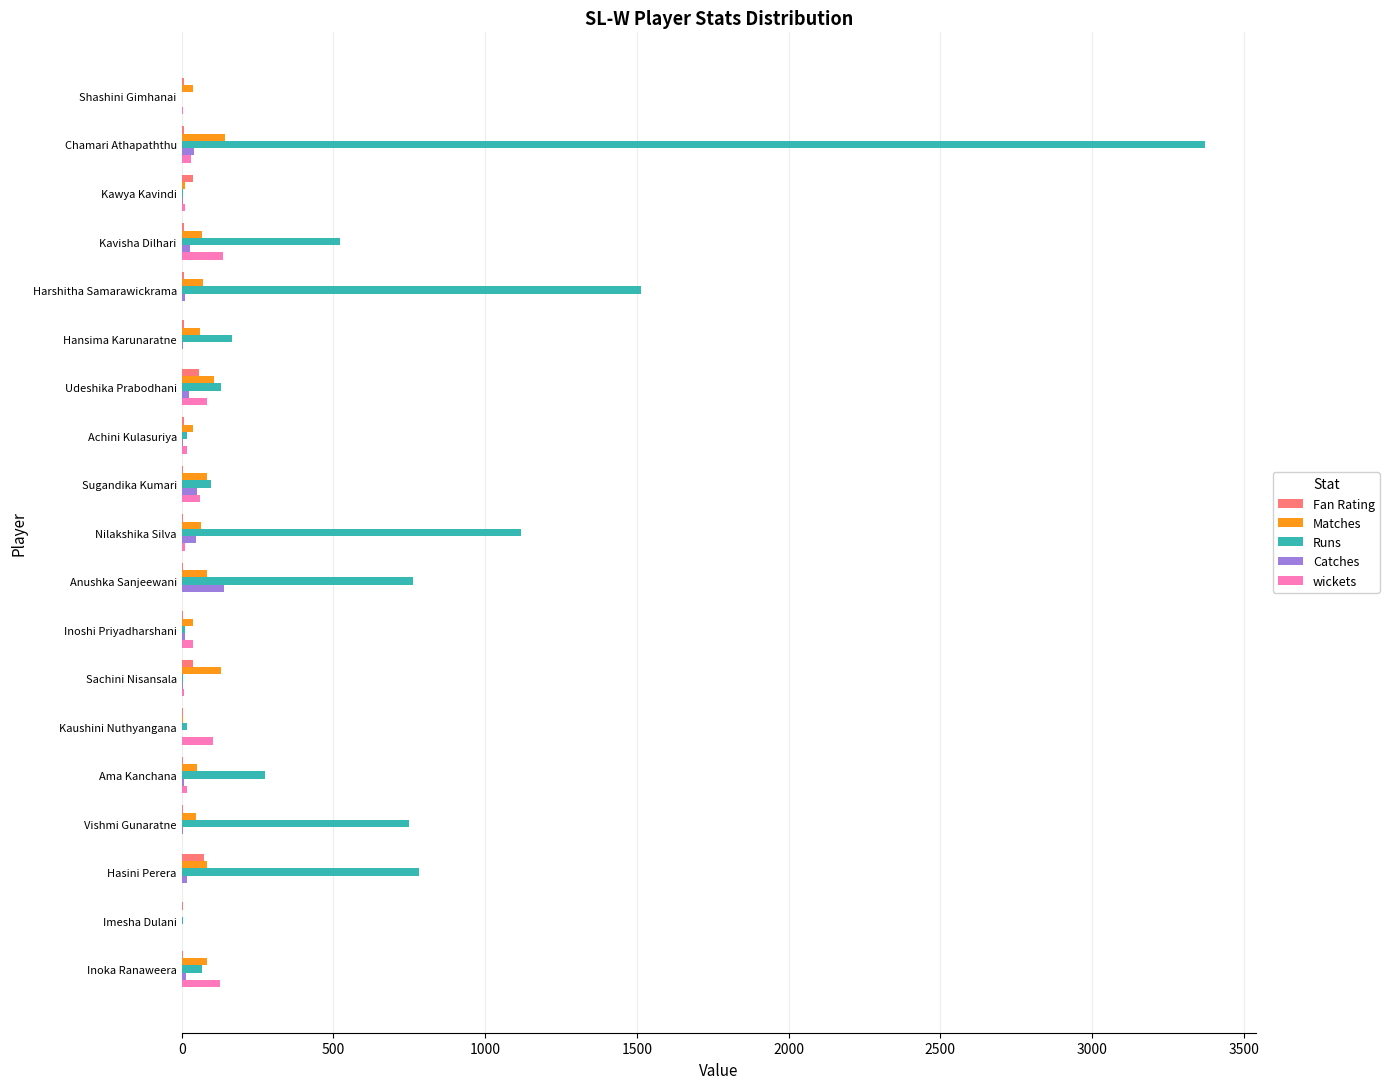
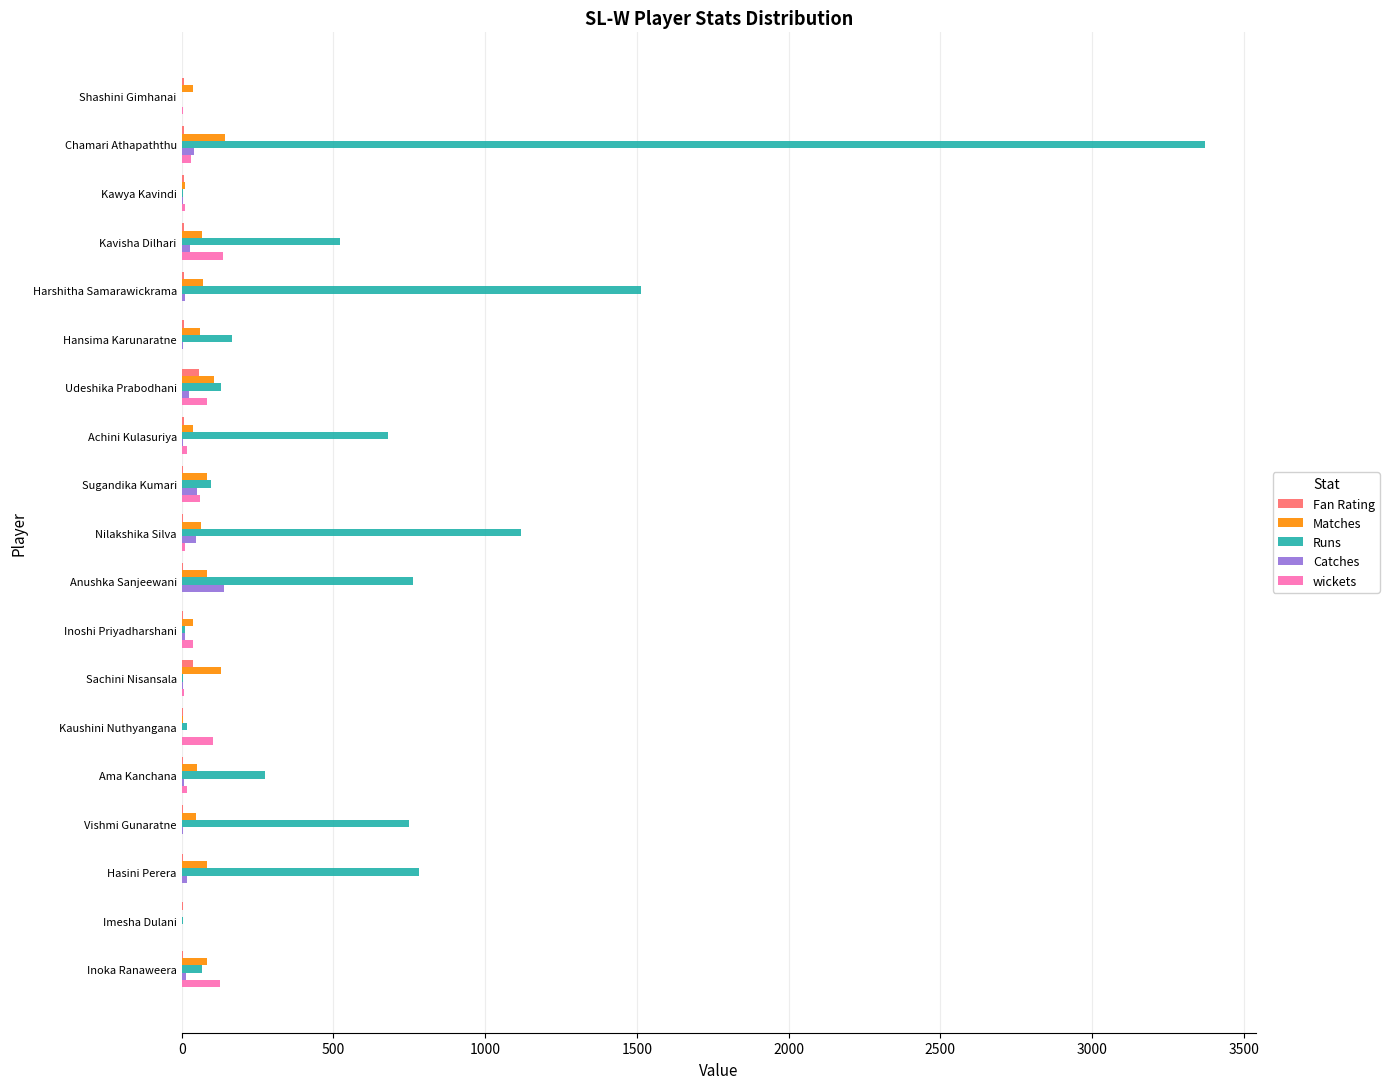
  {
    "Fan Rating": {
-     "Kawya Kavindi": 40,
+     "Kawya Kavindi": 10,
      "Udeshika Prabodhani": 60,
      "Sachini Nisansala": 40,
-     "Hasini Perera": 80
+     "Hasini Perera": 0
    },
    "Matches": {
      "Shashini Gimhanai": 40,
      "Chamari Athapaththu": 140,
      "Kawya Kavindi": 10,
      "Kavisha Dilhari": 70,
      "Harshitha Samarawickrama": 70,
      "Hansima Karunaratne": 60,
      "Udeshika Prabodhani": 110,
      "Achini Kulasuriya": 40,
      "Sugandika Kumari": 90,
      "Nilakshika Silva": 70,
      "Anushka Sanjeewani": 80,
      "Inoshi Priyadharshani": 40,
      "Sachini Nisansala": 130,
      "Ama Kanchana": 50,
      "Vishmi Gunaratne": 50,
      "Hasini Perera": 80,
      "Inoka Ranaweera": 80
    },
    "Runs": {
      "Shashini Gimhanai": 0,
      "Chamari Athapaththu": 3370,
      "Kavisha Dilhari": 520,
      "Harshitha Samarawickrama": 1510,
      "Hansima Karunaratne": 170,
      "Udeshika Prabodhani": 130,
-     "Achini Kulasuriya": 20,
+     "Achini Kulasuriya": 680,
      "Sugandika Kumari": 100,
      "Nilakshika Silva": 1120,
      "Anushka Sanjeewani": 760,
      "Inoshi Priyadharshani": 10,
      "Kaushini Nuthyangana": 20,
      "Ama Kanchana": 270,
      "Vishmi Gunaratne": 750,
      "Hasini Perera": 780,
      "Inoka Ranaweera": 70
    },
    "Catches": {
      "Shashini Gimhanai": 0,
      "Chamari Athapaththu": 40,
      "Kavisha Dilhari": 30,
      "Harshitha Samarawickrama": 10,
      "Udeshika Prabodhani": 20,
      "Sugandika Kumari": 50,
      "Nilakshika Silva": 50,
      "Anushka Sanjeewani": 140,
      "Inoshi Priyadharshani": 10,
      "Hasini Perera": 20,
      "Imesha Dulani": 0,
      "Inoka Ranaweera": 10
    },
    "wickets": {
      "Chamari Athapaththu": 30,
      "Kawya Kavindi": 10,
      "Kavisha Dilhari": 140,
      "Harshitha Samarawickrama": 0,
      "Hansima Karunaratne": 0,
      "Udeshika Prabodhani": 80,
      "Achini Kulasuriya": 20,
      "Sugandika Kumari": 60,
      "Nilakshika Silva": 10,
      "Anushka Sanjeewani": 0,
      "Inoshi Priyadharshani": 40,
      "Kaushini Nuthyangana": 100,
      "Ama Kanchana": 20,
      "Vishmi Gunaratne": 0,
      "Hasini Perera": 0,
      "Imesha Dulani": 0,
      "Inoka Ranaweera": 130
    }
  }
